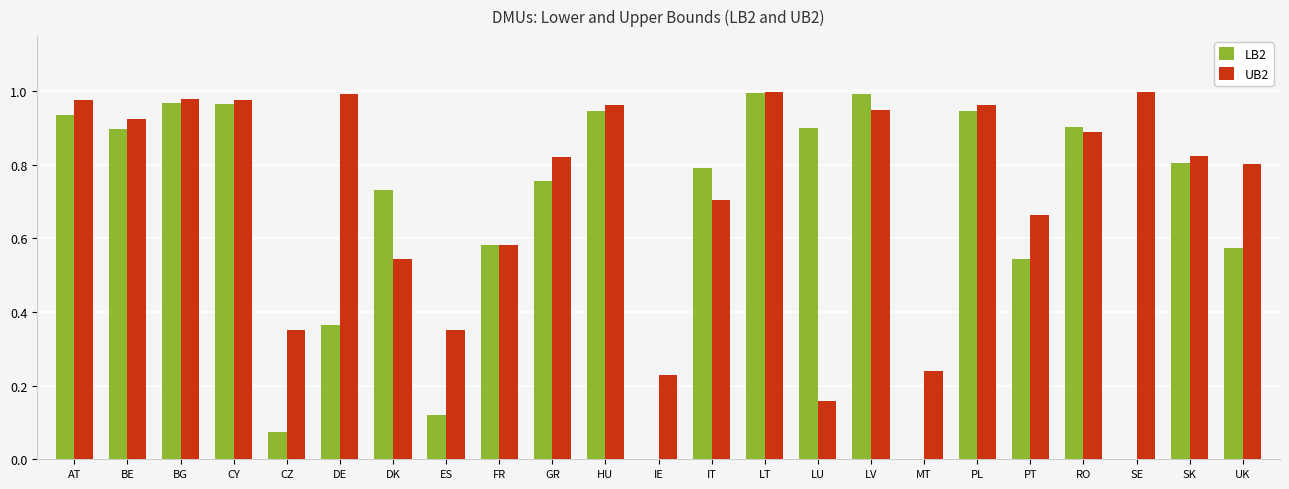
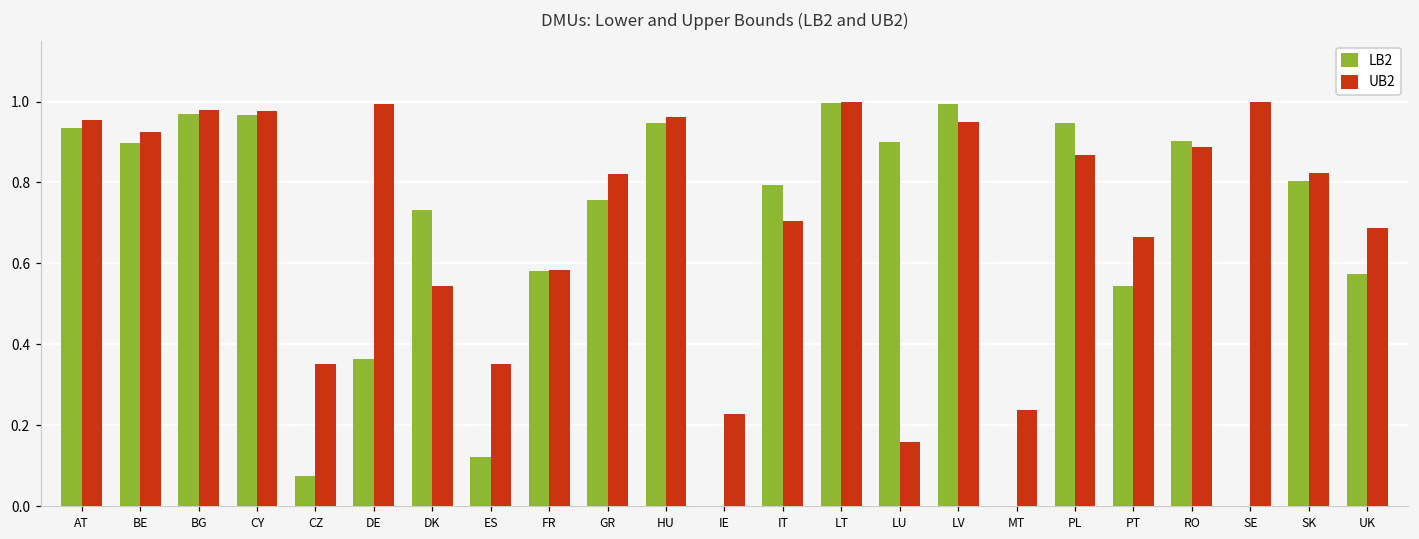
  {
    "LB2": {
      "AT": 0.94,
      "BE": 0.90,
      "BG": 0.97,
      "CY": 0.97,
      "CZ": 0.07,
      "DE": 0.36,
      "DK": 0.73,
      "ES": 0.12,
      "FR": 0.58,
      "GR": 0.76,
      "HU": 0.95,
      "IE": 0.00,
      "IT": 0.79,
      "LT": 1.00,
      "LU": 0.90,
      "LV": 0.99,
      "MT": 0.00,
      "PL": 0.95,
      "PT": 0.54,
      "RO": 0.90,
      "SE": 0.00,
      "SK": 0.80,
      "UK": 0.57
    },
    "UB2": {
-     "AT": 0.98,
+     "AT": 0.95,
      "BE": 0.93,
      "BG": 0.98,
      "CY": 0.98,
      "CZ": 0.35,
      "DE": 0.99,
      "DK": 0.54,
      "ES": 0.35,
      "FR": 0.58,
      "GR": 0.82,
      "HU": 0.96,
      "IE": 0.23,
      "IT": 0.70,
      "LT": 1.00,
      "LU": 0.16,
      "LV": 0.95,
      "MT": 0.24,
-     "PL": 0.96,
+     "PL": 0.87,
      "PT": 0.66,
      "RO": 0.89,
      "SE": 1.00,
      "SK": 0.82,
-     "UK": 0.80
+     "UK": 0.69
    }
  }
